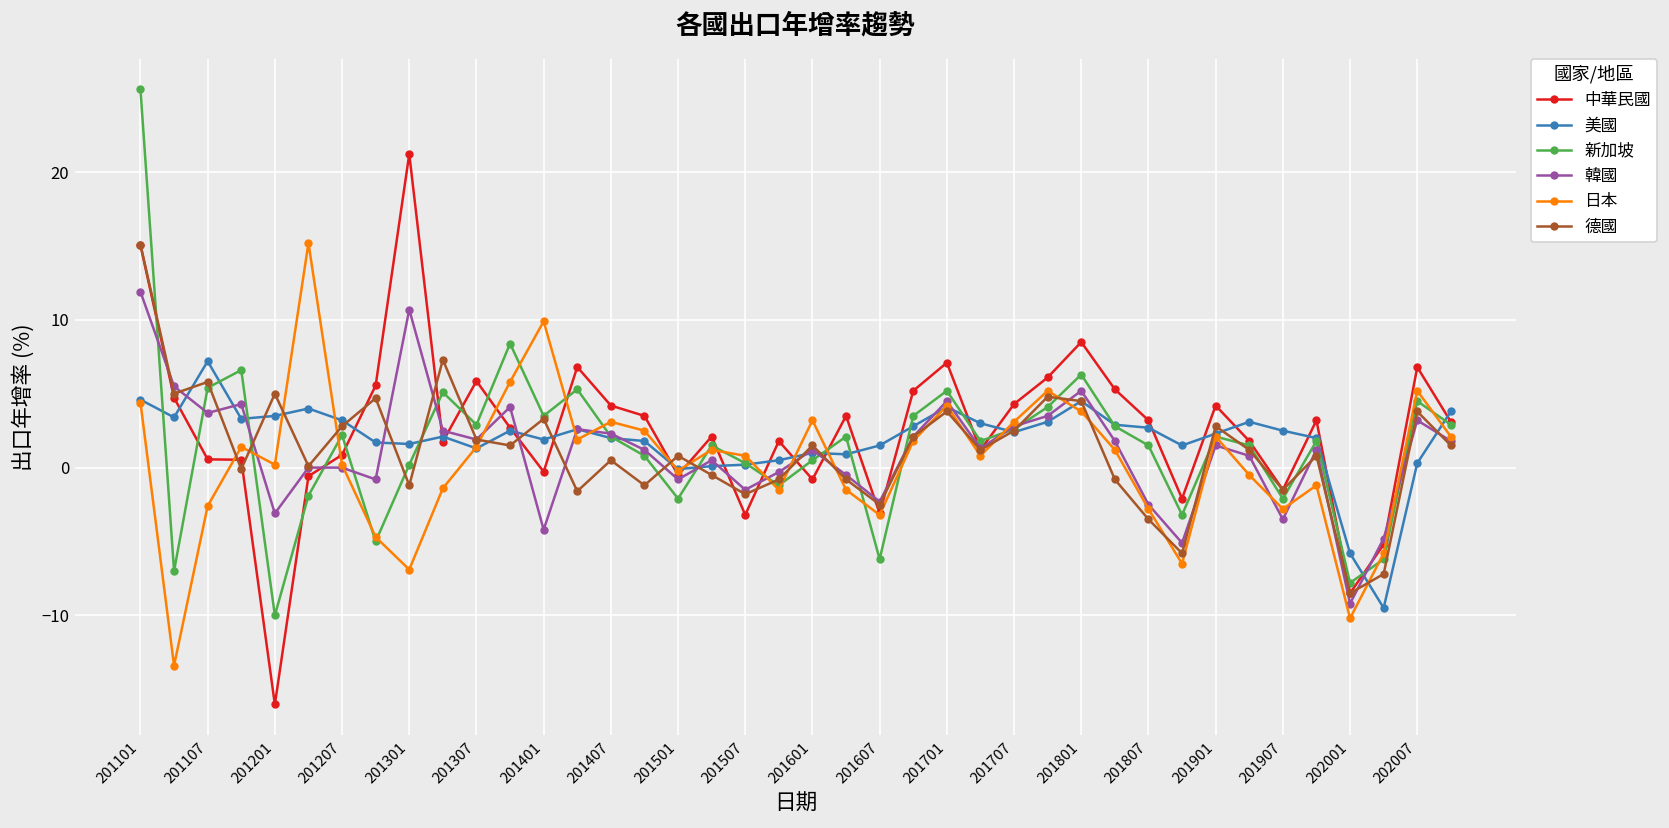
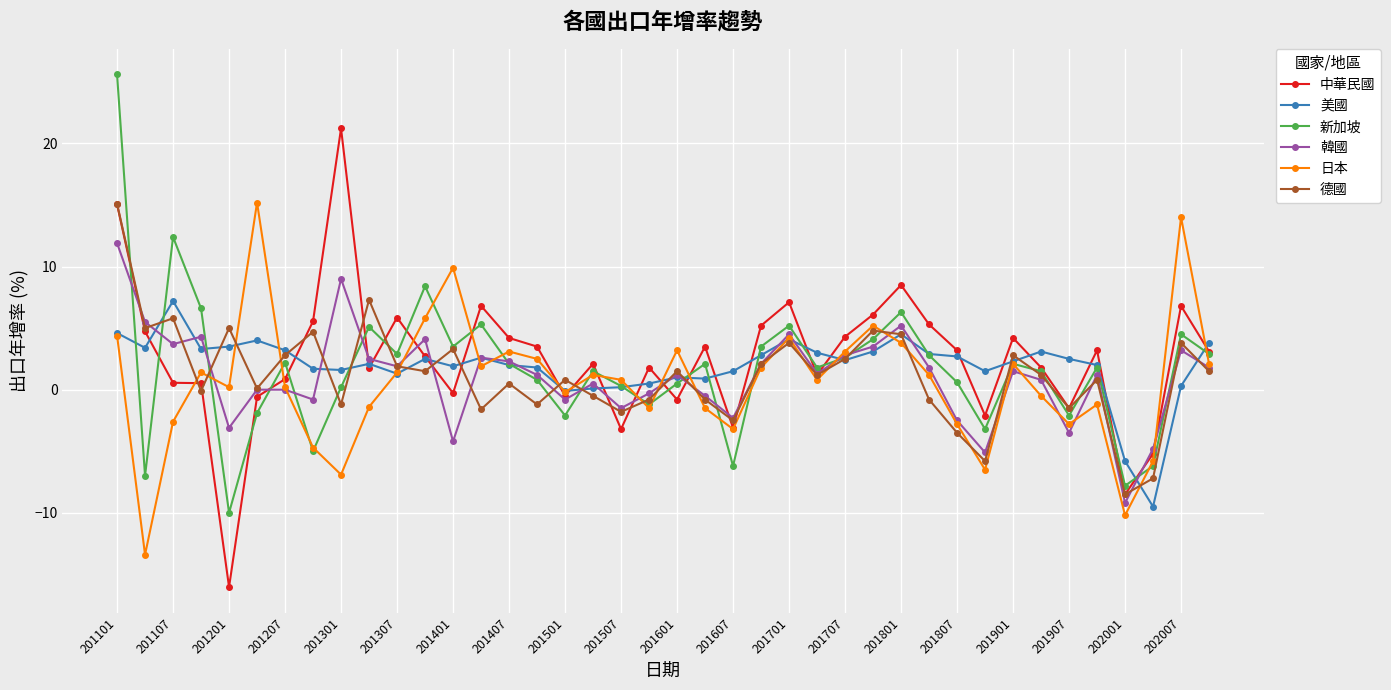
  {
    "中華民國": {
      "201107": 0.6,
      "201201": -16.0,
      "201207": 0.9,
      "201301": 21.2,
      "201307": 5.9,
      "201401": -0.3,
      "201407": 4.2,
      "201501": -0.5,
      "201507": -3.2,
      "201601": -0.8,
      "201701": 7.1,
      "201707": 4.3,
      "201801": 8.5,
      "201807": 3.2,
      "201901": 4.2,
      "202007": 6.8
    },
    "美國": {
      "201107": 7.2,
      "201201": 3.5,
      "201207": 3.2,
      "201301": 1.6,
      "201401": 1.9,
      "201607": 1.5,
      "201807": 2.7,
      "201907": 2.5,
      "202001": -5.8,
      "202007": 0.3
    },
    "新加坡": {
      "201101": 25.6,
-     "201107": 5.4,
+     "201107": 12.4,
      "201201": -10.0,
      "201207": 2.2,
      "201301": 0.2,
      "201307": 2.9,
      "201501": -2.1,
      "201601": 0.5,
      "201607": -6.2,
      "201701": 5.2,
      "201801": 6.3,
-     "201807": 1.5,
+     "201807": 0.6,
      "201907": -2.1,
      "202001": -7.8,
      "202007": 4.5
    },
    "韓國": {
      "201101": 11.9,
      "201107": 3.7,
      "201201": -3.1,
-     "201301": 10.7,
+     "201301": 9.0,
      "201401": -4.2,
      "201501": -0.8,
      "201507": -1.5,
      "201701": 4.5,
      "201801": 5.2,
      "201807": -2.5,
      "201901": 1.5,
      "201907": -3.5,
      "202001": -9.2,
      "202007": 3.2
    },
    "日本": {
      "201107": -2.6,
      "201201": 0.2,
      "201301": -6.9,
      "201401": 9.9,
      "201407": 3.1,
      "201507": 0.8,
      "201601": 3.2,
      "201707": 3.1,
      "201801": 3.8,
      "201807": -2.8,
      "201907": -2.8,
      "202001": -10.2,
-     "202007": 5.2
+     "202007": 14.0
    },
    "德國": {
      "201107": 5.8,
      "201201": 5.0,
      "201207": 2.8,
      "201301": -1.2,
      "201407": 0.5,
      "201501": 0.8,
      "201507": -1.8,
      "201601": 1.5,
      "201701": 3.8,
      "201807": -3.5,
      "201901": 2.8,
      "202007": 3.8
    }
  }
